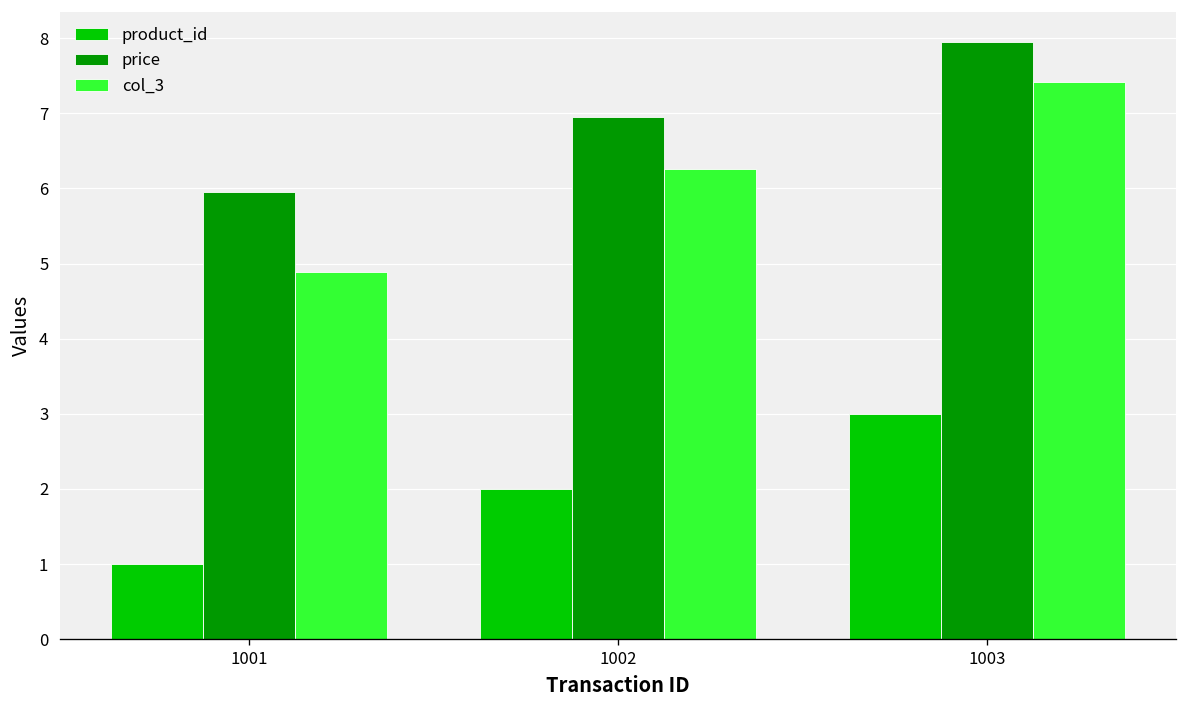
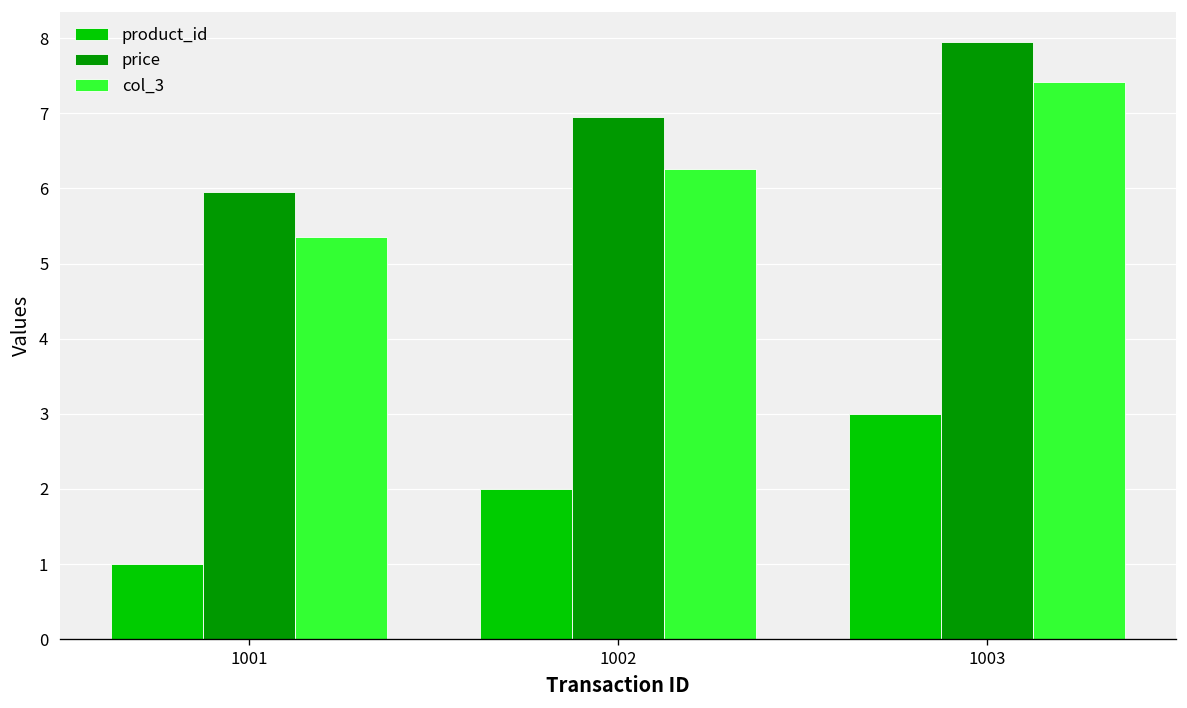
  {
    "col_3": {
-     "1001": 4.9,
+     "1001": 5.4,
      "1002": 6.3,
      "1003": 7.4
    }
  }
